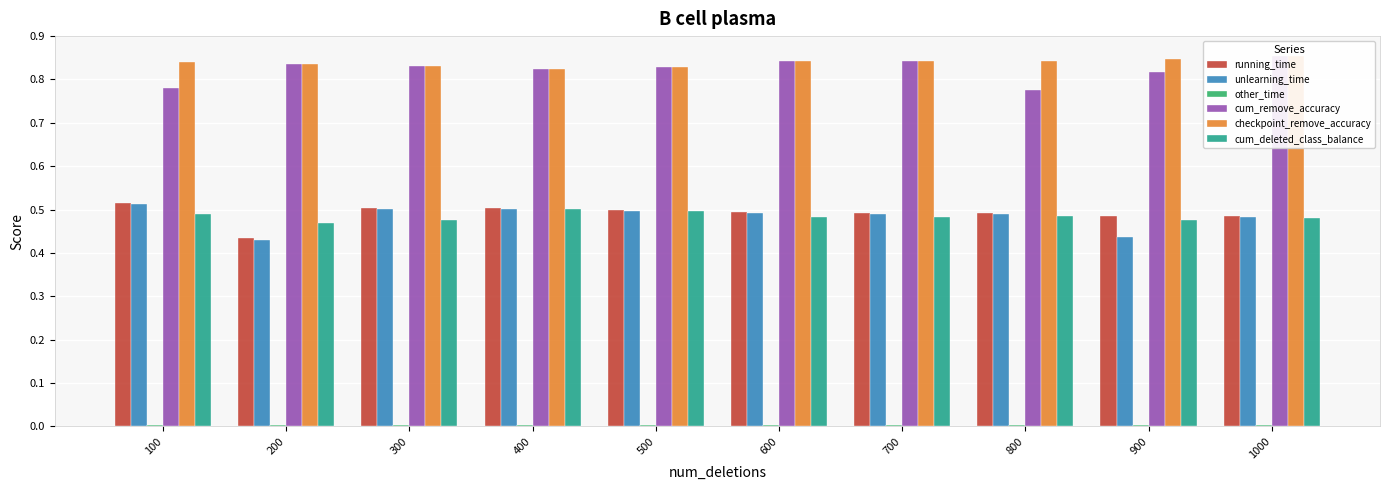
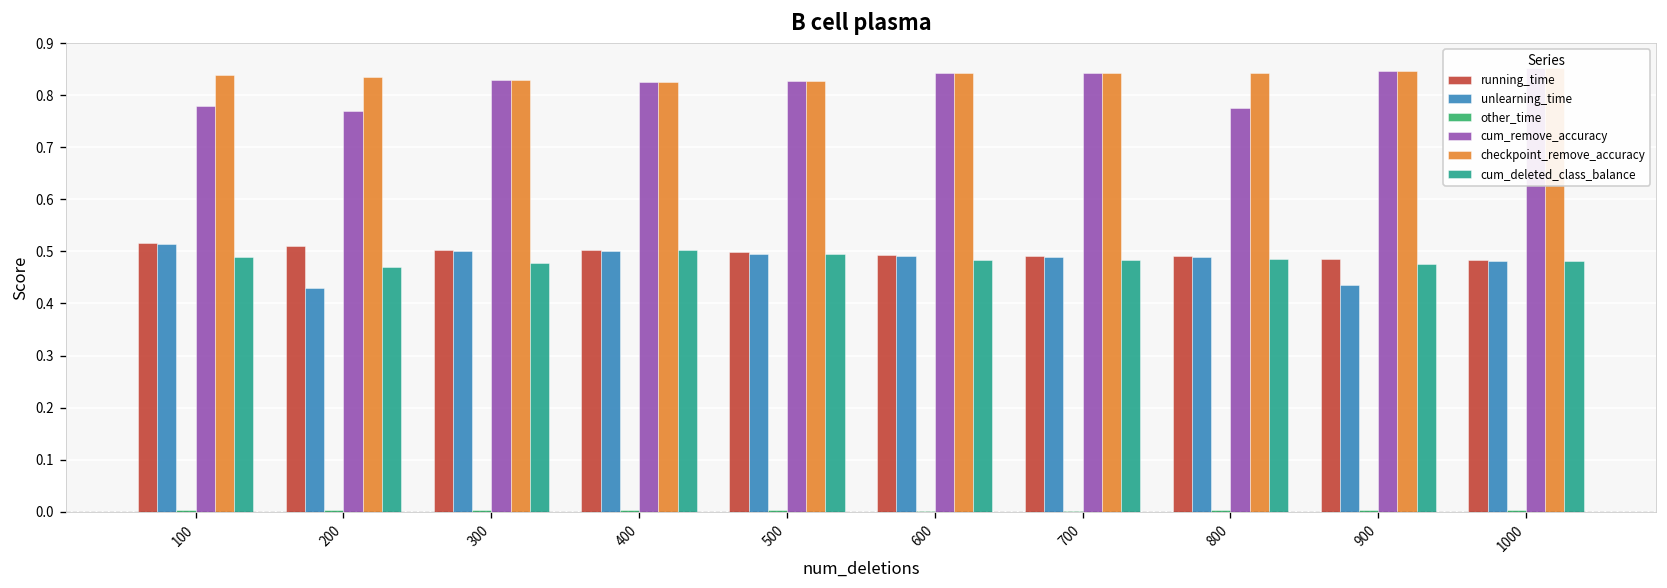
  {
    "running_time": {
      "100": 0.52,
-     "200": 0.43,
+     "200": 0.51,
      "300": 0.50,
      "400": 0.50,
      "500": 0.50,
      "600": 0.49,
      "700": 0.49,
      "800": 0.49,
      "900": 0.49,
      "1000": 0.48
    },
    "unlearning_time": {
      "100": 0.51,
      "200": 0.43,
      "300": 0.50,
      "400": 0.50,
      "500": 0.50,
      "600": 0.49,
      "700": 0.49,
      "800": 0.49,
      "900": 0.44,
      "1000": 0.48
    },
    "cum_remove_accuracy": {
      "100": 0.78,
-     "200": 0.84,
+     "200": 0.77,
      "300": 0.83,
      "400": 0.83,
      "500": 0.83,
      "600": 0.84,
      "700": 0.84,
      "800": 0.78,
-     "900": 0.82
+     "900": 0.85
    },
    "checkpoint_remove_accuracy": {
      "100": 0.84,
      "200": 0.84,
      "300": 0.83,
      "400": 0.83,
      "500": 0.83,
      "600": 0.84,
      "700": 0.84,
      "800": 0.84,
      "900": 0.85
    }
  }
